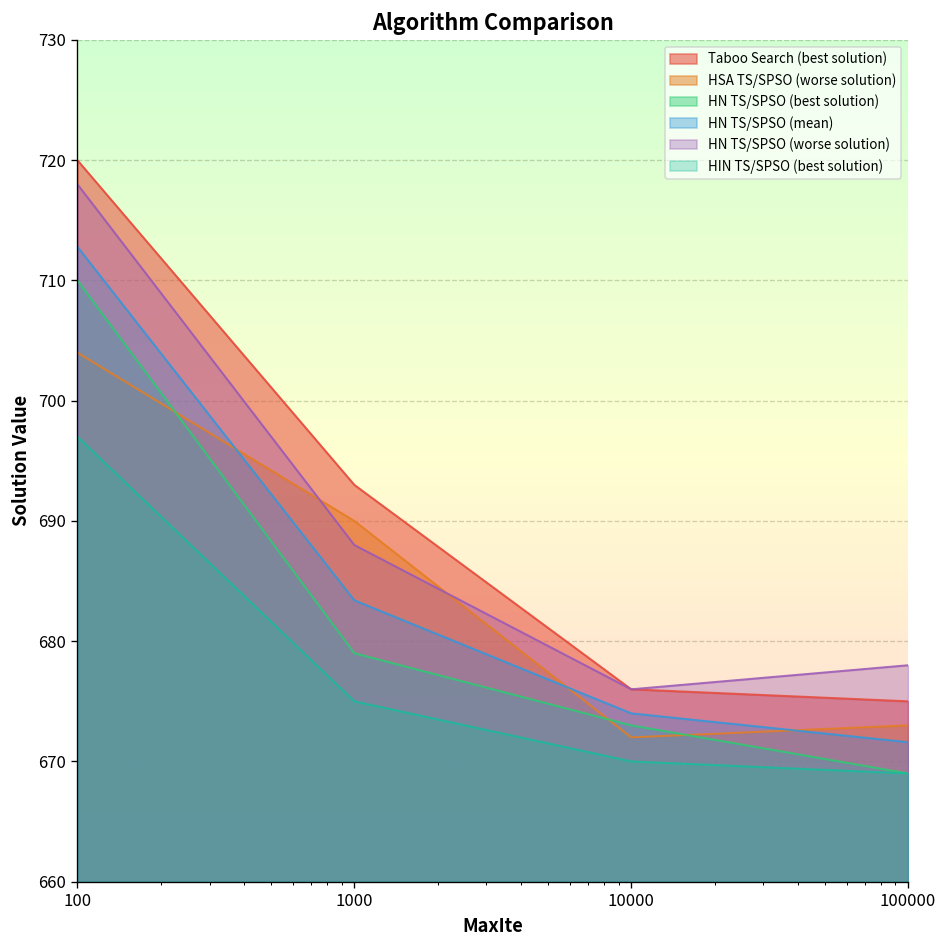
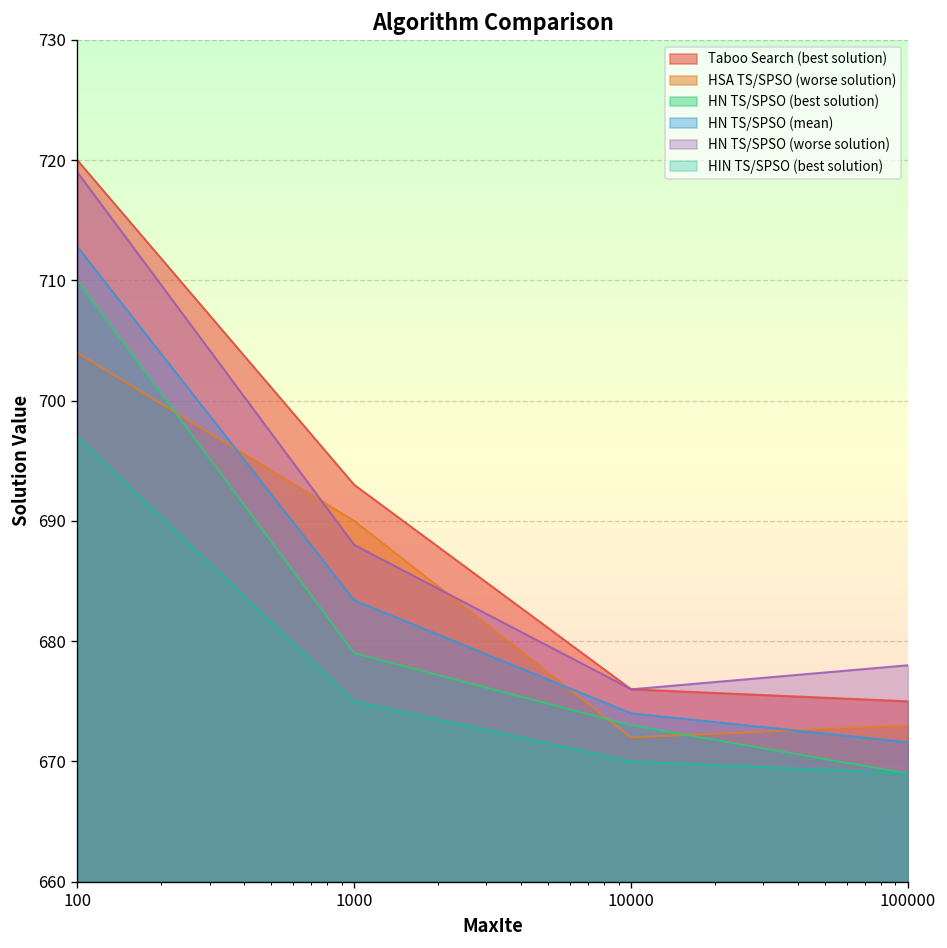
  {
    "HN TS/SPSO (worse solution)": {
-     "100": 718,
+     "100": 719,
      "1000": 688,
      "100000": 678
    }
  }
